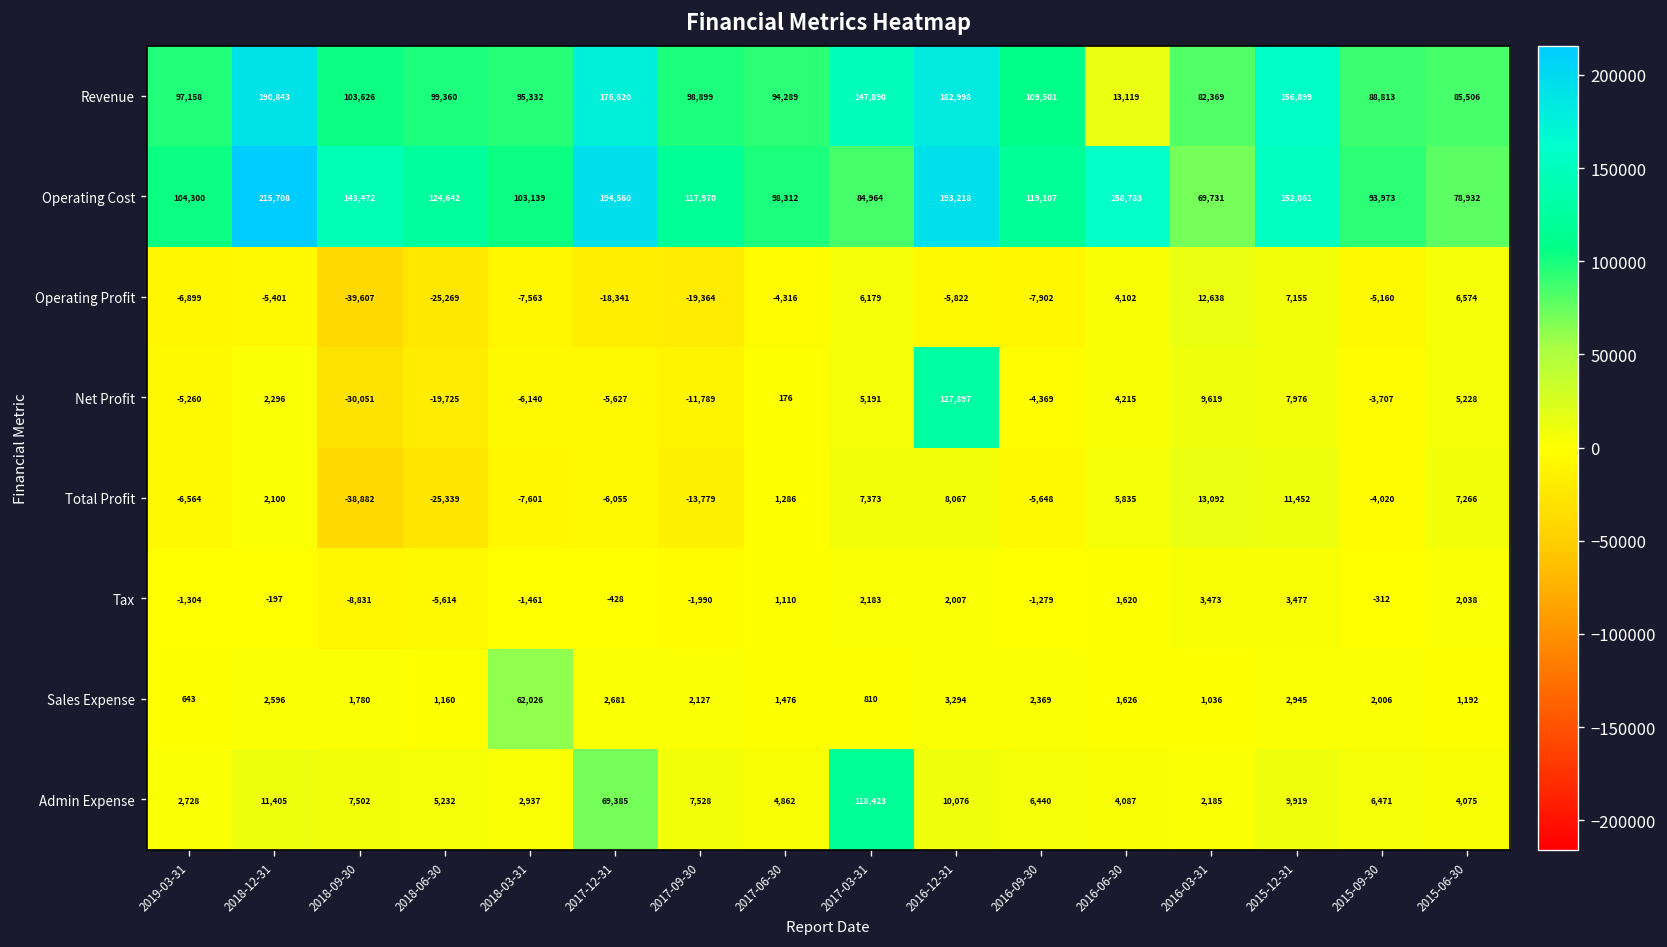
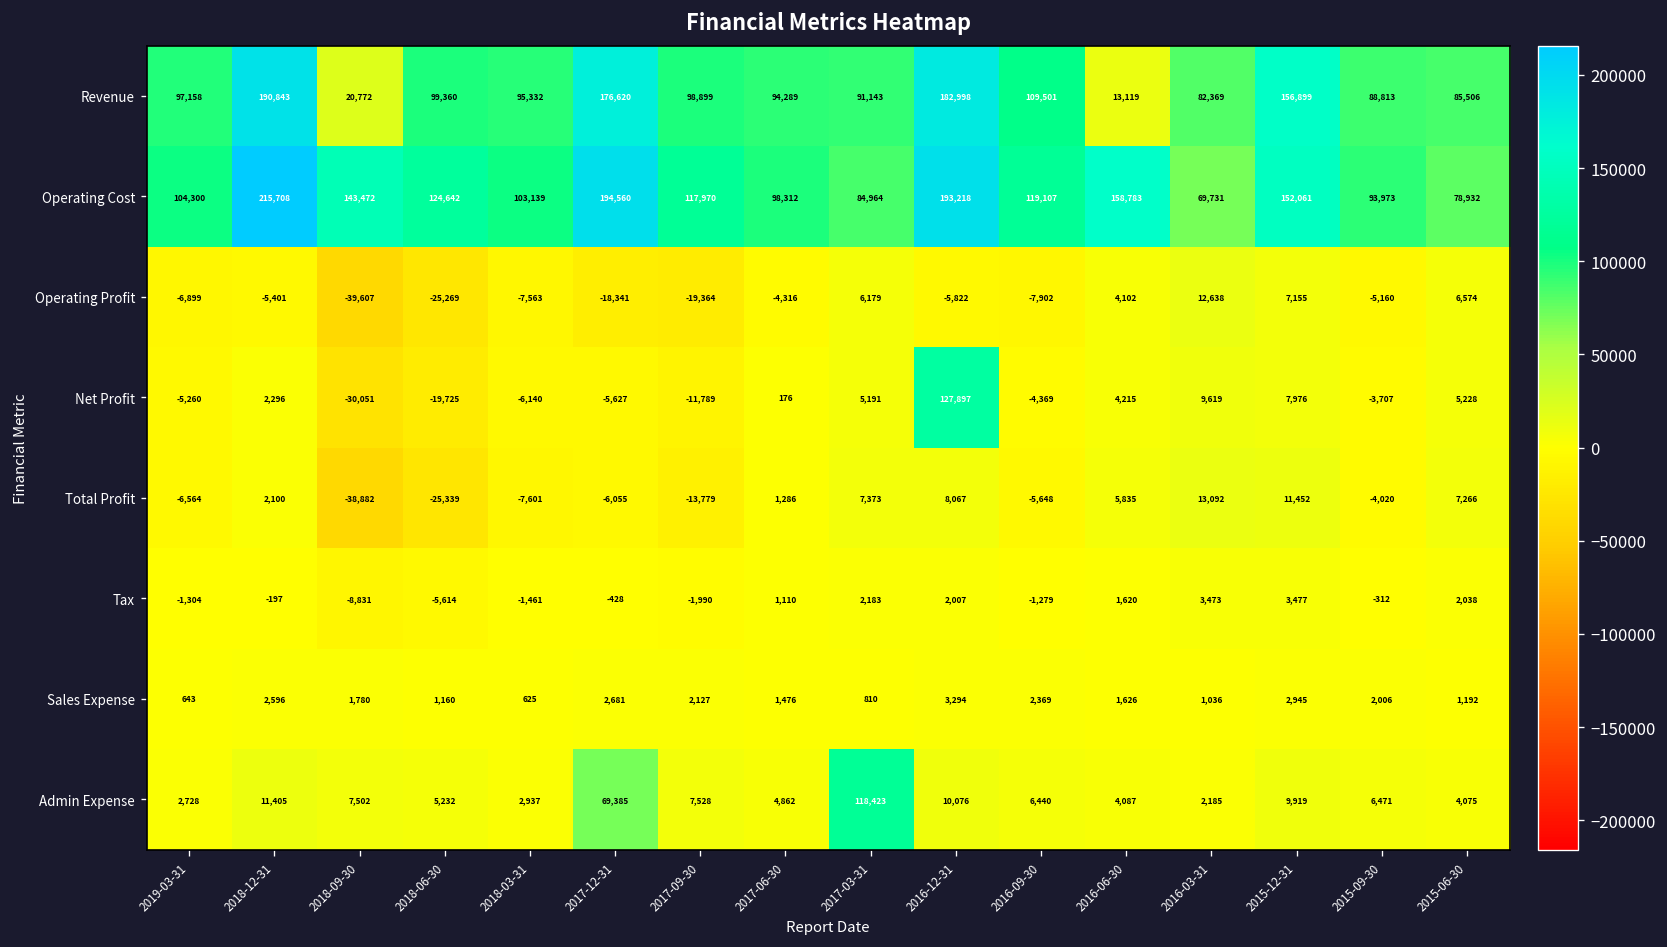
  {
    "Revenue": {
      "2019-03-31": "97,158",
      "2018-12-31": "190,843",
-     "2018-09-30": "103,626",
+     "2018-09-30": "20,772",
      "2018-06-30": "99,360",
      "2018-03-31": "95,332",
      "2017-12-31": "176,620",
      "2017-09-30": "98,899",
      "2017-06-30": "94,289",
-     "2017-03-31": "147,890",
+     "2017-03-31": "91,143",
      "2016-12-31": "182,998",
      "2016-09-30": "109,501",
      "2016-06-30": "13,119",
      "2016-03-31": "82,369",
      "2015-12-31": "156,899",
      "2015-09-30": "88,813",
      "2015-06-30": "85,506"
    },
    "Operating Cost": {
      "2019-03-31": "104,300",
      "2018-12-31": "215,708",
      "2018-09-30": "143,472",
      "2018-06-30": "124,642",
      "2018-03-31": "103,139",
      "2017-12-31": "194,560",
      "2017-09-30": "117,970",
      "2017-06-30": "98,312",
      "2017-03-31": "84,964",
      "2016-12-31": "193,218",
      "2016-09-30": "119,107",
      "2016-06-30": "158,783",
      "2016-03-31": "69,731",
      "2015-12-31": "152,061",
      "2015-09-30": "93,973",
      "2015-06-30": "78,932"
    },
    "Operating Profit": {
      "2019-03-31": "-6,899",
      "2018-12-31": "-5,401",
      "2018-09-30": "-39,607",
      "2018-06-30": "-25,269",
      "2018-03-31": "-7,563",
      "2017-12-31": "-18,341",
      "2017-09-30": "-19,364",
      "2017-06-30": "-4,316",
      "2017-03-31": "6,179",
      "2016-12-31": "-5,822",
      "2016-09-30": "-7,902",
      "2016-06-30": "4,102",
      "2016-03-31": "12,638",
      "2015-12-31": "7,155",
      "2015-09-30": "-5,160",
      "2015-06-30": "6,574"
    },
    "Net Profit": {
      "2019-03-31": "-5,260",
      "2018-12-31": "2,296",
      "2018-09-30": "-30,051",
      "2018-06-30": "-19,725",
      "2018-03-31": "-6,140",
      "2017-12-31": "-5,627",
      "2017-09-30": "-11,789",
      "2017-06-30": "176",
      "2017-03-31": "5,191",
      "2016-12-31": "127,897",
      "2016-09-30": "-4,369",
      "2016-06-30": "4,215",
      "2016-03-31": "9,619",
      "2015-12-31": "7,976",
      "2015-09-30": "-3,707",
      "2015-06-30": "5,228"
    },
    "Total Profit": {
      "2019-03-31": "-6,564",
      "2018-12-31": "2,100",
      "2018-09-30": "-38,882",
      "2018-06-30": "-25,339",
      "2018-03-31": "-7,601",
      "2017-12-31": "-6,055",
      "2017-09-30": "-13,779",
      "2017-06-30": "1,286",
      "2017-03-31": "7,373",
      "2016-12-31": "8,067",
      "2016-09-30": "-5,648",
      "2016-06-30": "5,835",
      "2016-03-31": "13,092",
      "2015-12-31": "11,452",
      "2015-09-30": "-4,020",
      "2015-06-30": "7,266"
    },
    "Tax": {
      "2019-03-31": "-1,304",
      "2018-12-31": "-197",
      "2018-09-30": "-8,831",
      "2018-06-30": "-5,614",
      "2018-03-31": "-1,461",
      "2017-12-31": "-428",
      "2017-09-30": "-1,990",
      "2017-06-30": "1,110",
      "2017-03-31": "2,183",
      "2016-12-31": "2,007",
      "2016-09-30": "-1,279",
      "2016-06-30": "1,620",
      "2016-03-31": "3,473",
      "2015-12-31": "3,477",
      "2015-09-30": "-312",
      "2015-06-30": "2,038"
    },
    "Sales Expense": {
      "2019-03-31": "643",
      "2018-12-31": "2,596",
      "2018-09-30": "1,780",
      "2018-06-30": "1,160",
-     "2018-03-31": "62,026",
+     "2018-03-31": "625",
      "2017-12-31": "2,681",
      "2017-09-30": "2,127",
      "2017-06-30": "1,476",
      "2017-03-31": "810",
      "2016-12-31": "3,294",
      "2016-09-30": "2,369",
      "2016-06-30": "1,626",
      "2016-03-31": "1,036",
      "2015-12-31": "2,945",
      "2015-09-30": "2,006",
      "2015-06-30": "1,192"
    },
    "Admin Expense": {
      "2019-03-31": "2,728",
      "2018-12-31": "11,405",
      "2018-09-30": "7,502",
      "2018-06-30": "5,232",
      "2018-03-31": "2,937",
      "2017-12-31": "69,385",
      "2017-09-30": "7,528",
      "2017-06-30": "4,862",
      "2017-03-31": "118,423",
      "2016-12-31": "10,076",
      "2016-09-30": "6,440",
      "2016-06-30": "4,087",
      "2016-03-31": "2,185",
      "2015-12-31": "9,919",
      "2015-09-30": "6,471",
      "2015-06-30": "4,075"
    }
  }
